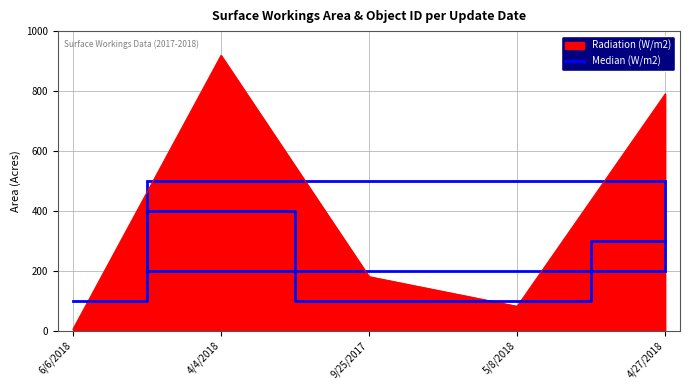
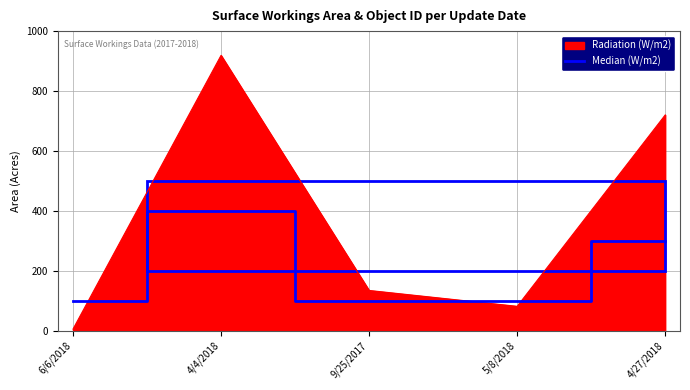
  {
    "Radiation (W/m2)": {
      "6/6/2018": 10,
-     "9/25/2017": 180,
+     "9/25/2017": 130,
      "5/8/2018": 80,
-     "4/27/2018": 790
+     "4/27/2018": 720
    }
  }
